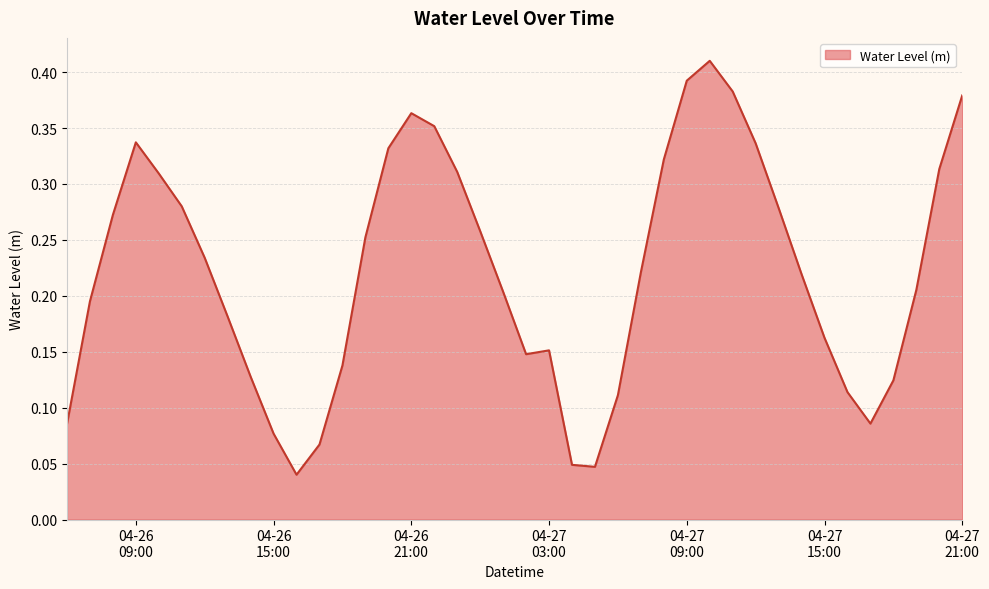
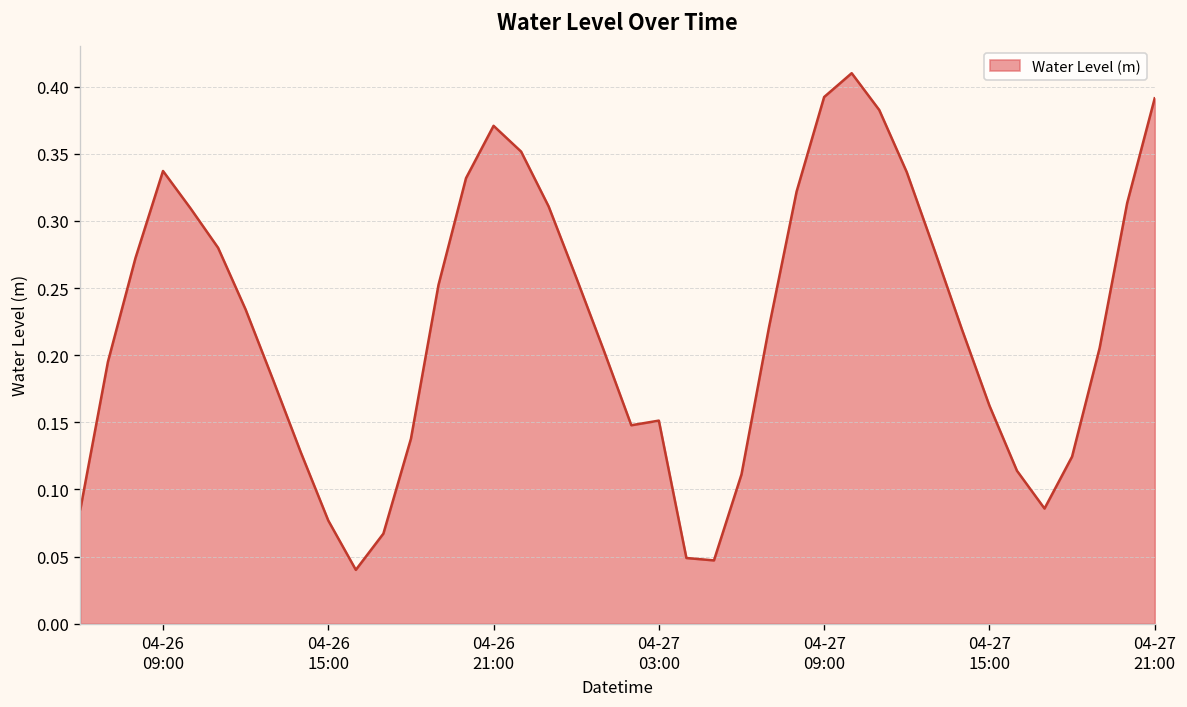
  {
    "04-26 09:00": 0.337,
    "04-26 15:00": 0.077,
-   "04-26 21:00": 0.363,
+   "04-26 21:00": 0.371,
    "04-27 03:00": 0.151,
    "04-27 09:00": 0.392,
    "04-27 15:00": 0.162,
-   "04-27 21:00": 0.379
+   "04-27 21:00": 0.391
  }
